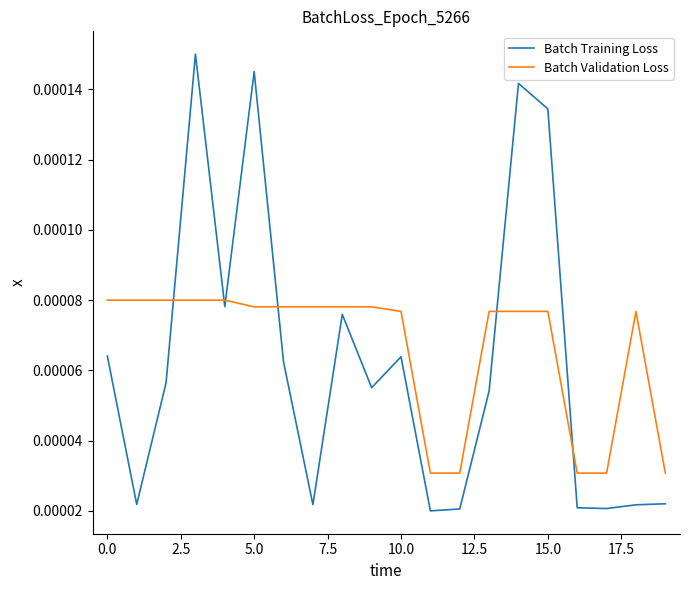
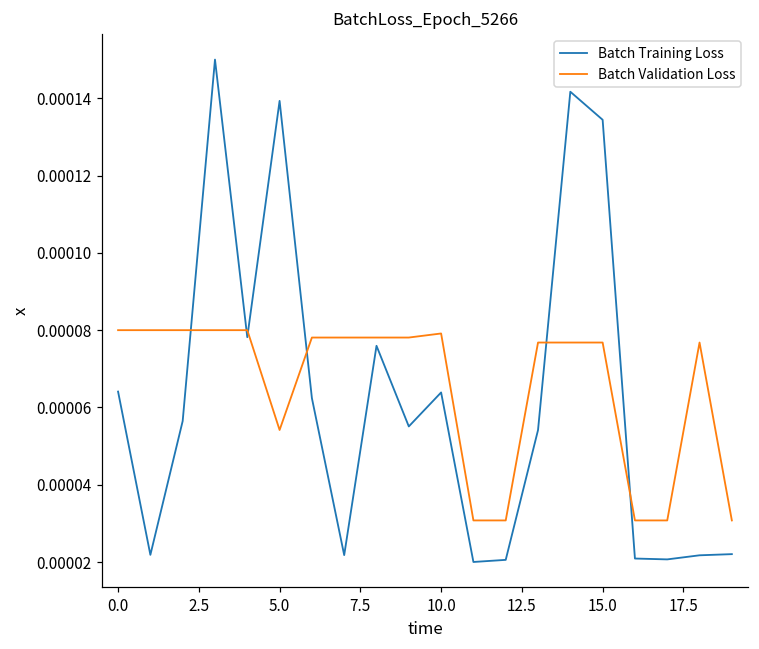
  {
    "Batch Training Loss": {
      "0.0": 0.000064,
-     "5.0": 0.000145,
+     "5.0": 0.000139,
      "10.0": 0.000064,
      "15.0": 0.000134
    },
    "Batch Validation Loss": {
      "0.0": 0.000080,
-     "5.0": 0.000078,
-     "10.0": 0.000077,
+     "5.0": 0.000054,
+     "10.0": 0.000079,
      "15.0": 0.000077
    }
  }
